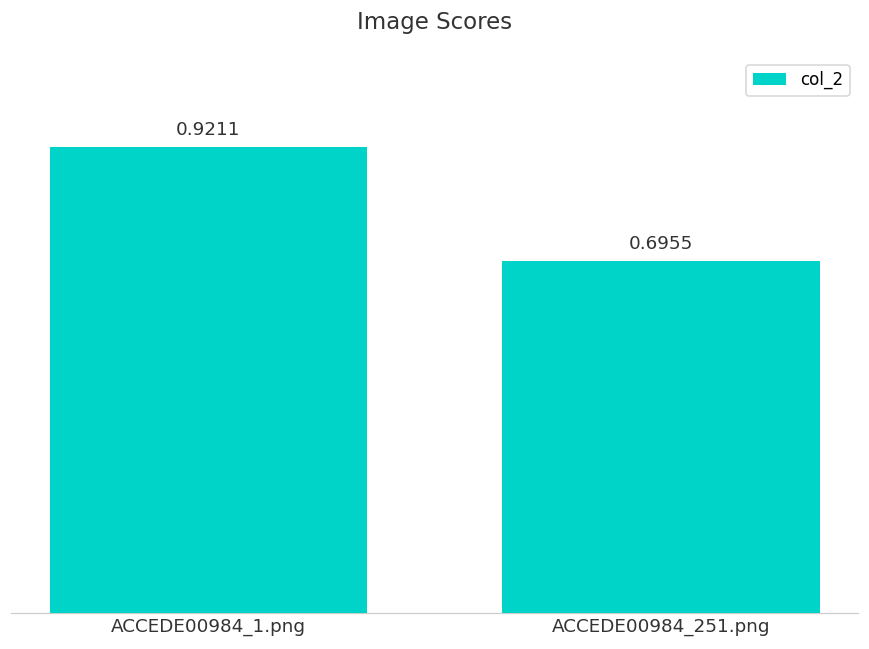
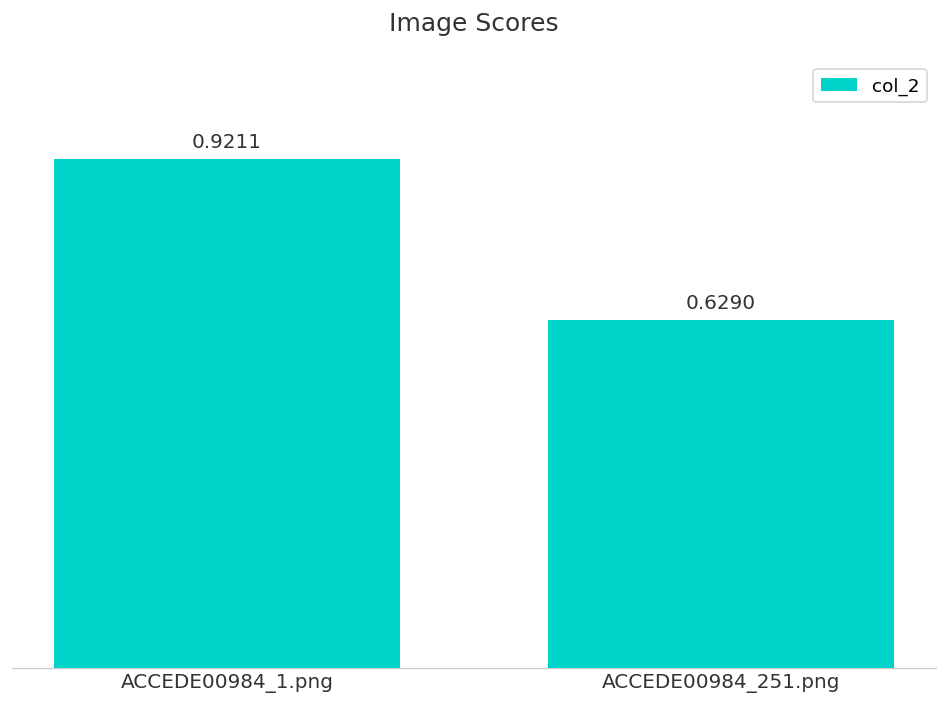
  {
    "ACCEDE00984_1.png": 0.9211,
-   "ACCEDE00984_251.png": 0.6955
+   "ACCEDE00984_251.png": 0.6290
  }
